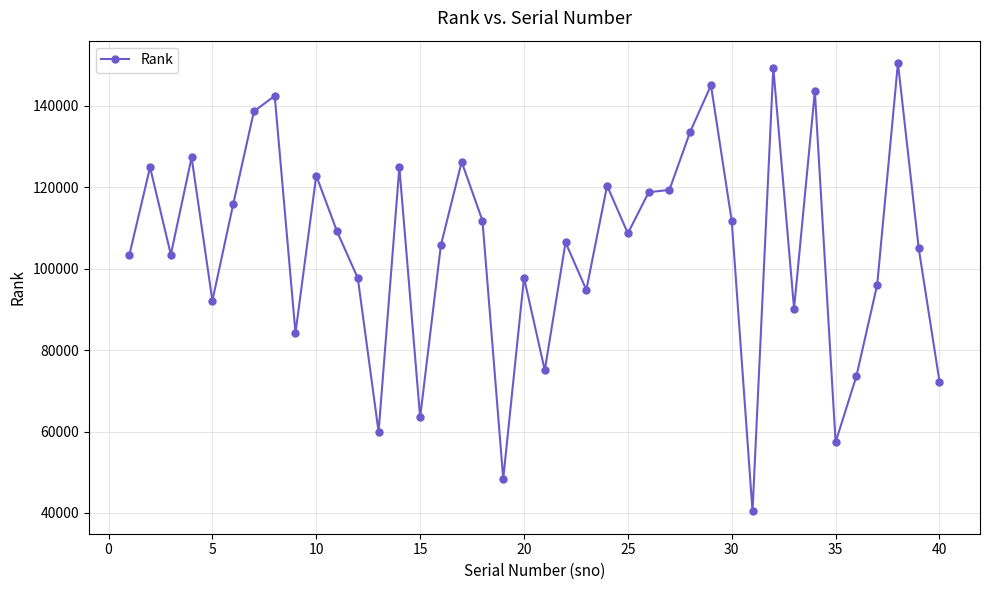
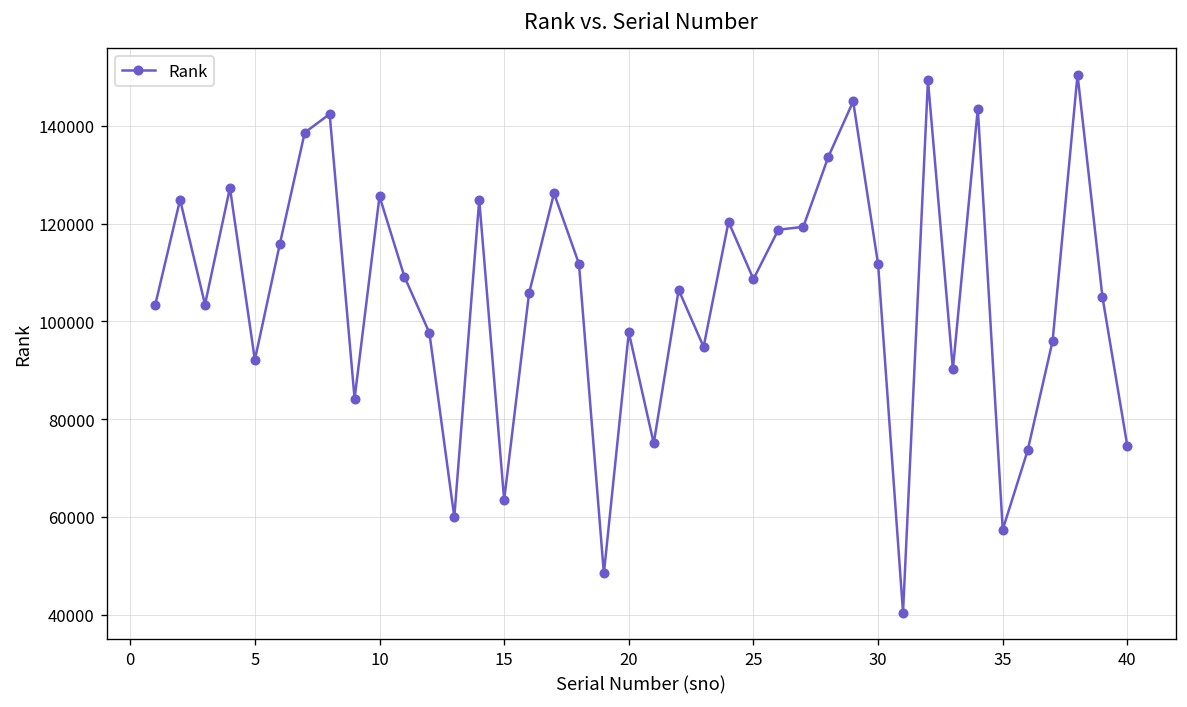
  {
    "5": 92000,
-   "10": 123000,
+   "10": 126000,
    "15": 63000,
    "20": 98000,
    "25": 109000,
    "30": 112000,
    "35": 57000,
-   "40": 72000
+   "40": 74000
  }
